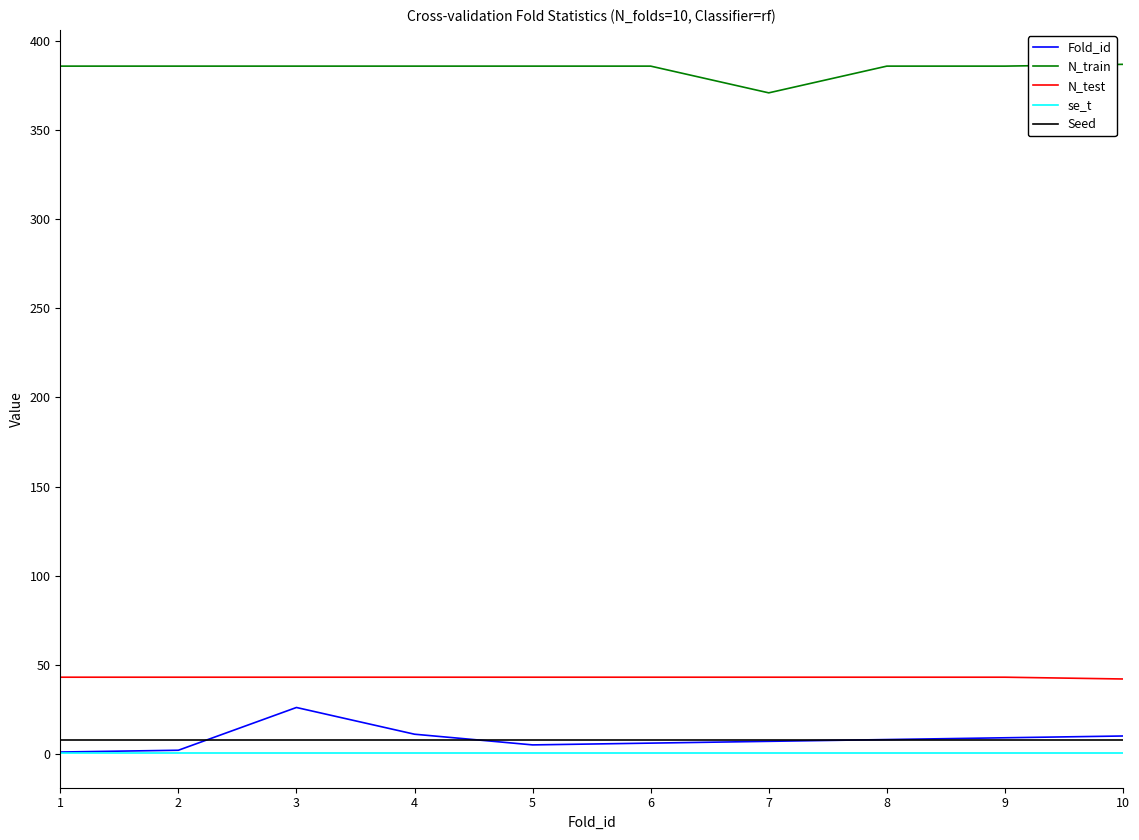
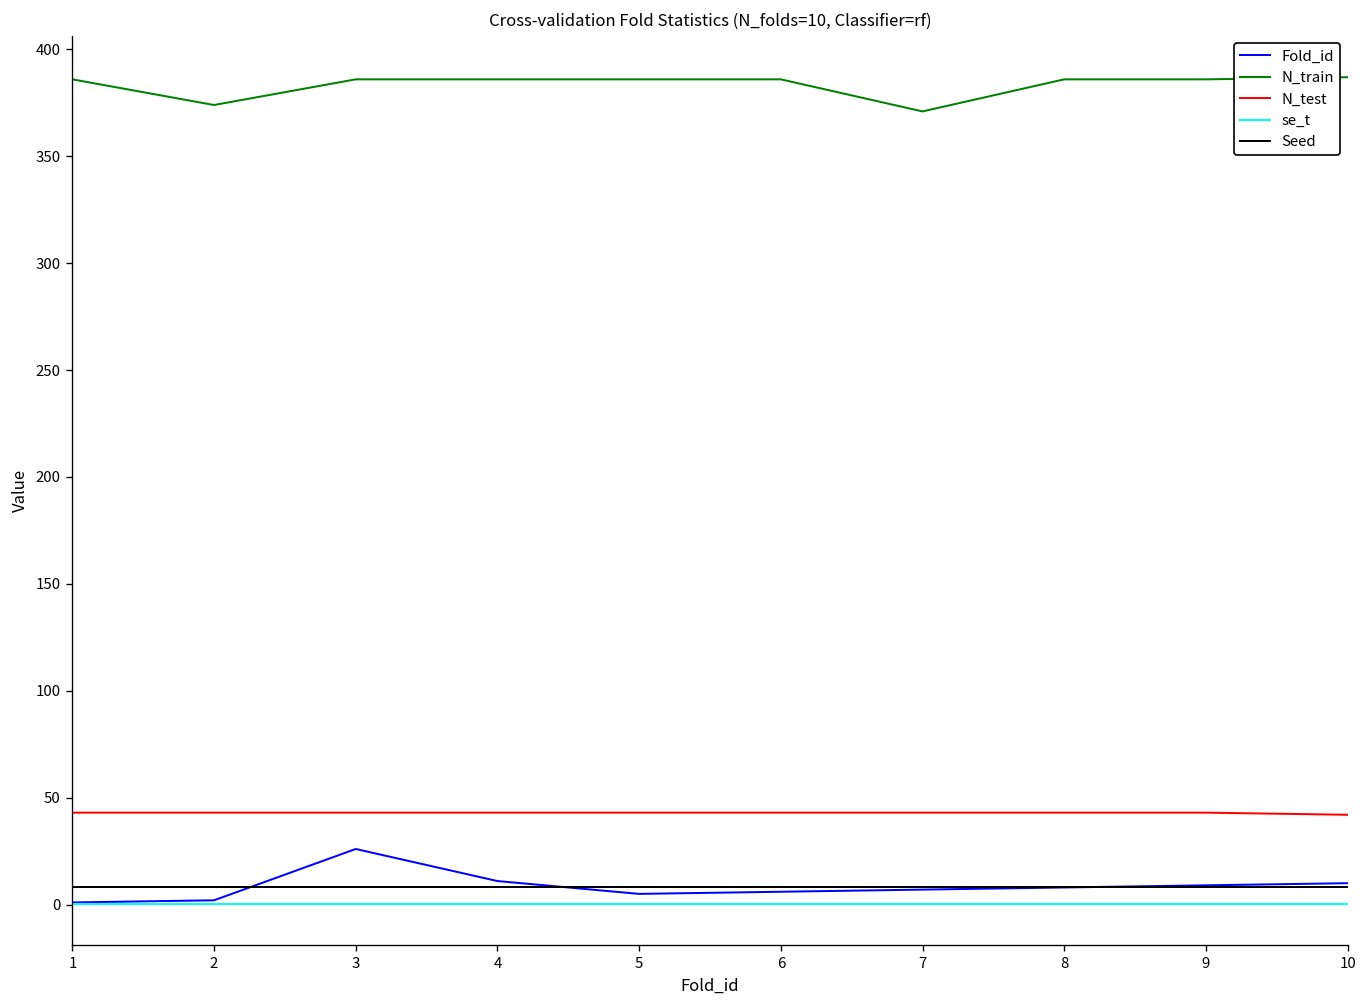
  {
    "Fold_id": {
      "2": 2,
      "3": 26,
      "4": 11,
      "5": 5,
      "6": 6,
      "10": 10
    },
    "N_train": {
      "1": 386,
-     "2": 386,
+     "2": 374,
      "3": 386,
      "4": 386,
      "5": 386,
      "6": 386,
      "7": 371,
      "8": 386,
      "9": 386,
      "10": 387
    },
    "N_test": {
      "1": 43,
      "2": 43,
      "3": 43,
      "4": 43,
      "5": 43,
      "6": 43,
      "7": 43,
      "8": 43,
      "9": 43,
      "10": 42
    },
    "se_t": {
      "2": 0,
      "3": 0,
      "4": 0,
      "5": 0,
      "6": 0,
      "7": 0,
      "8": 0,
      "9": 0,
      "10": 0
    },
    "Seed": {
      "1": 8,
      "2": 8,
      "3": 8,
      "4": 8,
      "5": 8,
      "6": 8,
      "10": 8
    }
  }
